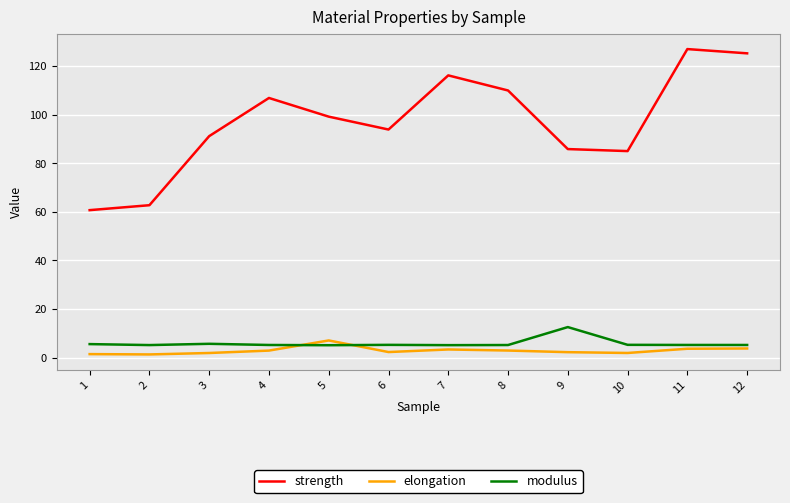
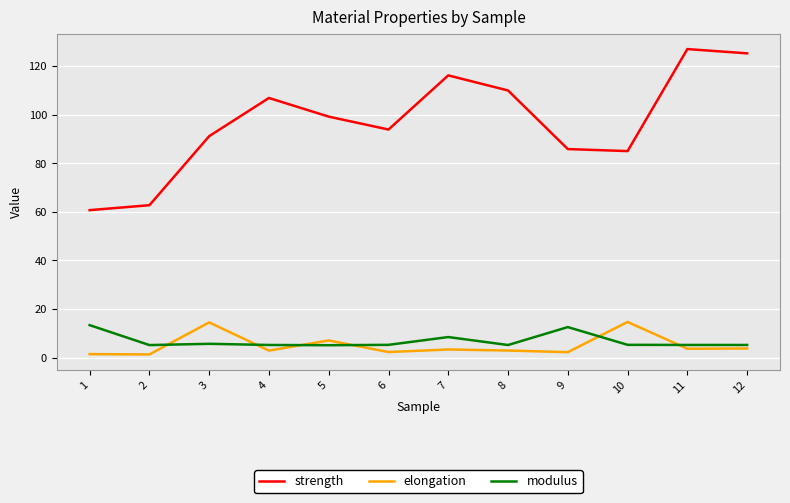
  {
    "strength": {
      "1": 61,
      "2": 63,
      "3": 91,
      "4": 107,
      "5": 99,
      "6": 94,
      "7": 116,
      "8": 110,
      "9": 86,
      "10": 85,
      "11": 127,
      "12": 125
    },
    "elongation": {
      "1": 1,
      "2": 1,
-     "3": 2,
+     "3": 15,
      "4": 3,
      "5": 7,
      "6": 2,
      "7": 3,
      "8": 3,
      "9": 2,
-     "10": 2,
+     "10": 15,
      "11": 4,
      "12": 4
    },
    "modulus": {
-     "1": 6,
+     "1": 13,
      "2": 5,
      "3": 6,
      "4": 5,
      "5": 5,
      "6": 5,
-     "7": 5,
+     "7": 9,
      "8": 5,
      "9": 13,
      "10": 5,
      "11": 5,
      "12": 5
    }
  }
